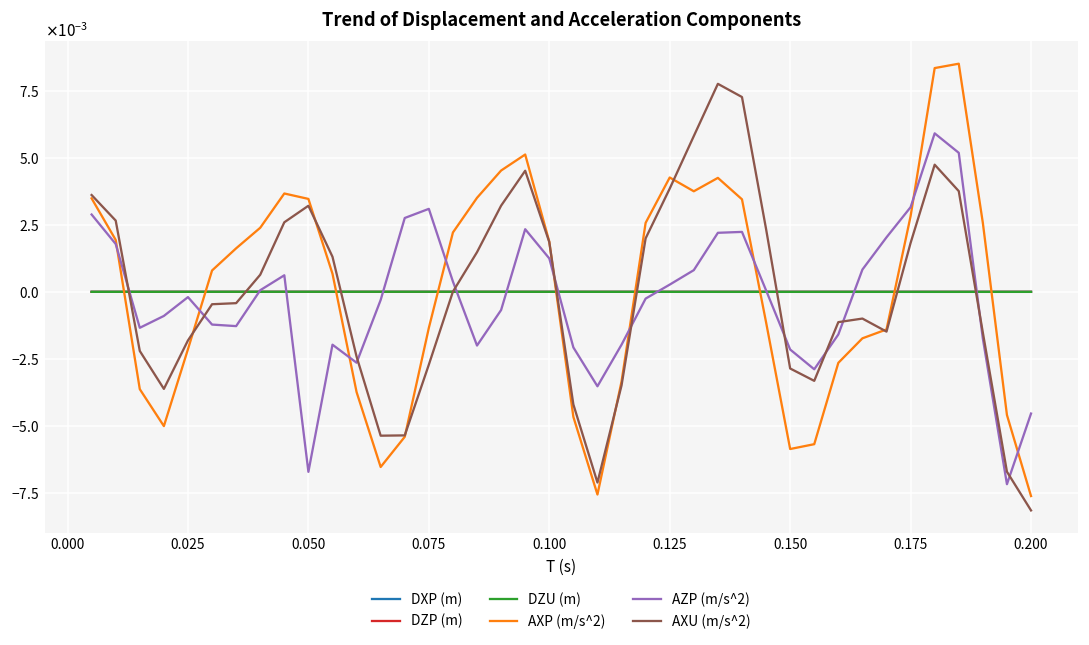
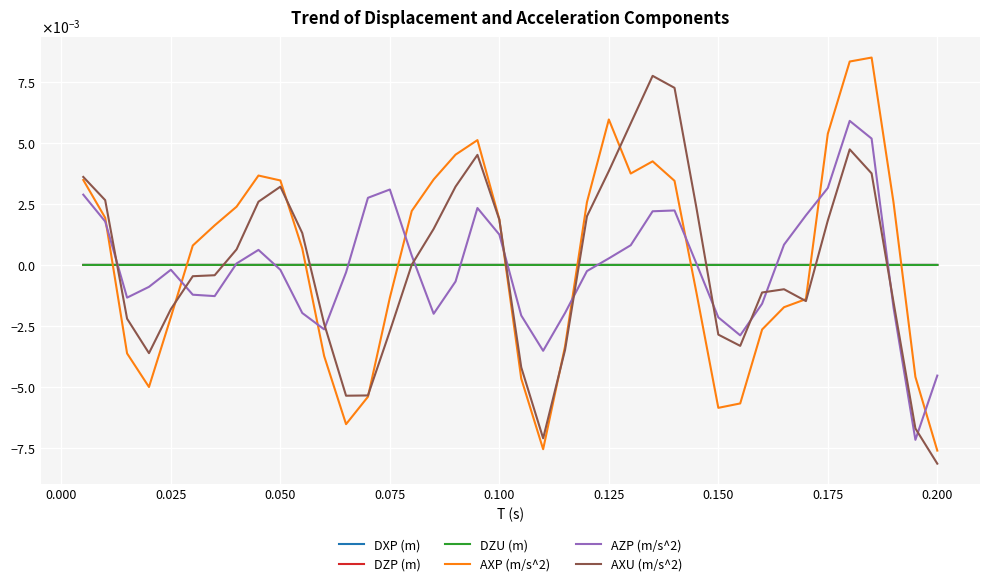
  {
    "DZU (m)": {
      "0.025": 0.0000,
      "0.050": 0.0000,
      "0.075": 0.0000,
      "0.100": 0.0000,
      "0.125": 0.0000,
      "0.150": 0.0000,
      "0.175": 0.0000,
      "0.200": 0.0000
    },
    "AXP (m/s^2)": {
      "0.025": -0.0021,
      "0.050": 0.0035,
      "0.075": -0.0013,
-     "0.125": 0.0043,
+     "0.125": 0.0060,
      "0.150": -0.0059,
-     "0.175": 0.0028,
+     "0.175": 0.0054,
      "0.200": -0.0076
    },
    "AZP (m/s^2)": {
      "0.025": -0.0002,
-     "0.050": -0.0067,
+     "0.050": -0.0002,
      "0.075": 0.0031,
      "0.100": 0.0012,
      "0.125": 0.0003,
      "0.150": -0.0021,
      "0.175": 0.0032,
      "0.200": -0.0045
    },
    "AXU (m/s^2)": {
      "0.025": -0.0018,
      "0.050": 0.0032,
      "0.075": -0.0027,
      "0.125": 0.0038,
      "0.150": -0.0029,
      "0.175": 0.0018,
      "0.200": -0.0081
    }
  }
